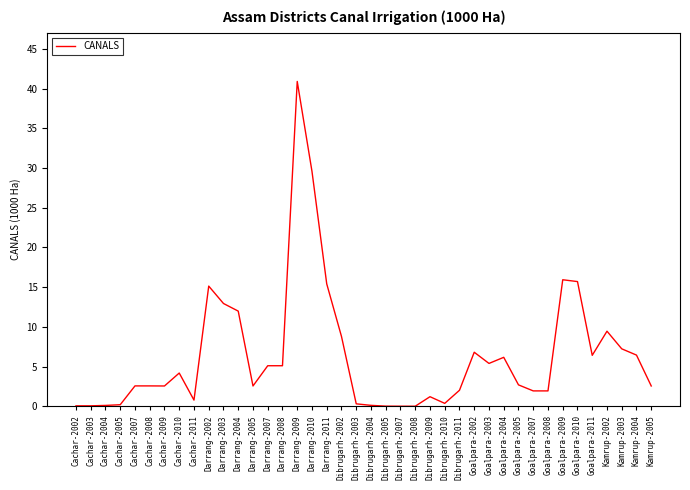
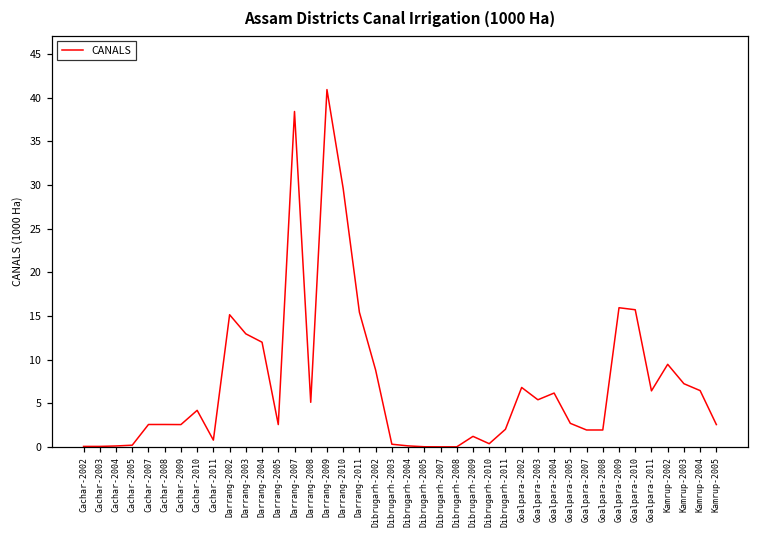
  {
    "Cachar-2002": 0,
    "Cachar-2003": 0,
    "Cachar-2004": 0,
    "Cachar-2005": 0,
    "Cachar-2007": 3,
    "Cachar-2008": 3,
    "Cachar-2009": 3,
    "Cachar-2010": 4,
    "Cachar-2011": 1,
    "Darrang-2002": 15,
    "Darrang-2003": 13,
    "Darrang-2004": 12,
    "Darrang-2005": 3,
-   "Darrang-2007": 5,
+   "Darrang-2007": 38,
    "Darrang-2008": 5,
    "Darrang-2009": 41,
    "Darrang-2010": 30,
    "Darrang-2011": 15,
    "Dibrugarh-2002": 9,
    "Dibrugarh-2003": 0,
    "Dibrugarh-2004": 0,
    "Dibrugarh-2005": 0,
    "Dibrugarh-2007": 0,
    "Dibrugarh-2008": 0,
    "Dibrugarh-2009": 1,
    "Dibrugarh-2010": 0,
    "Dibrugarh-2011": 2,
    "Goalpara-2002": 7,
    "Goalpara-2003": 5,
    "Goalpara-2004": 6,
    "Goalpara-2005": 3,
    "Goalpara-2007": 2,
    "Goalpara-2008": 2,
    "Goalpara-2009": 16,
    "Goalpara-2010": 16,
    "Goalpara-2011": 6,
    "Kamrup-2002": 9,
    "Kamrup-2003": 7,
    "Kamrup-2004": 6,
    "Kamrup-2005": 3
  }
